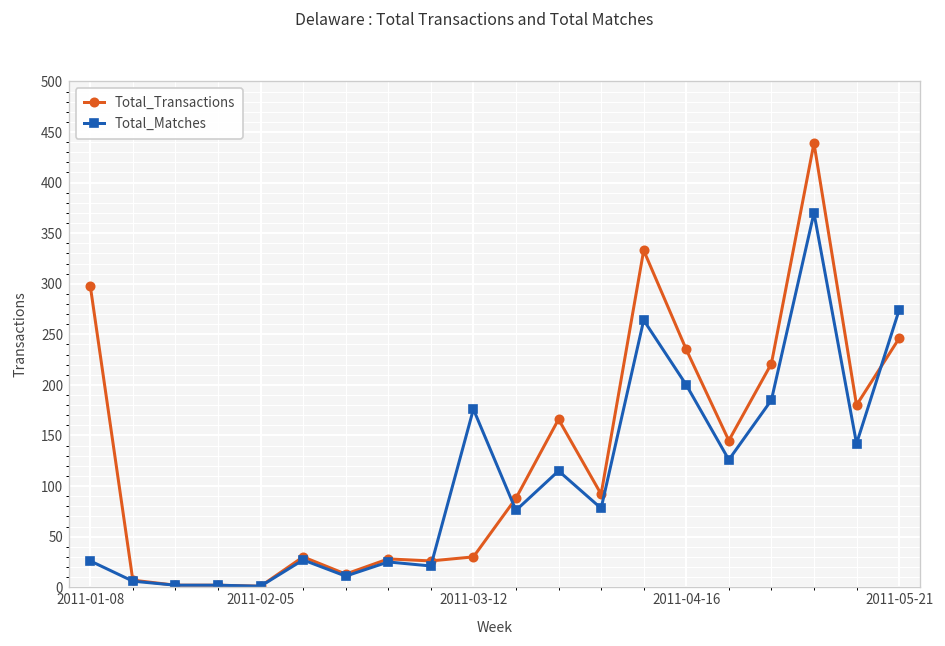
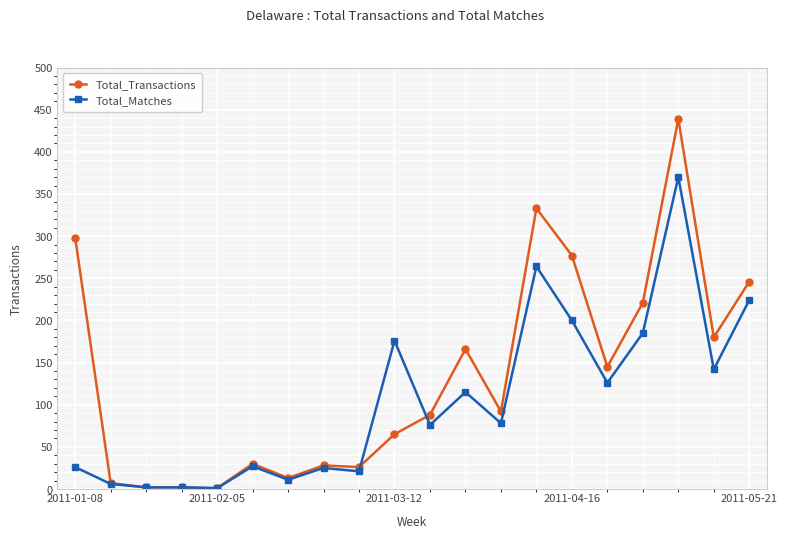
  {
    "Total_Transactions": {
      "2011-01-08": 300,
-     "2011-03-12": 30,
-     "2011-04-16": 240,
+     "2011-03-12": 70,
+     "2011-04-16": 280,
      "2011-05-21": 250
    },
    "Total_Matches": {
      "2011-01-08": 30,
      "2011-03-12": 180,
      "2011-04-16": 200,
-     "2011-05-21": 270
+     "2011-05-21": 220
    }
  }
